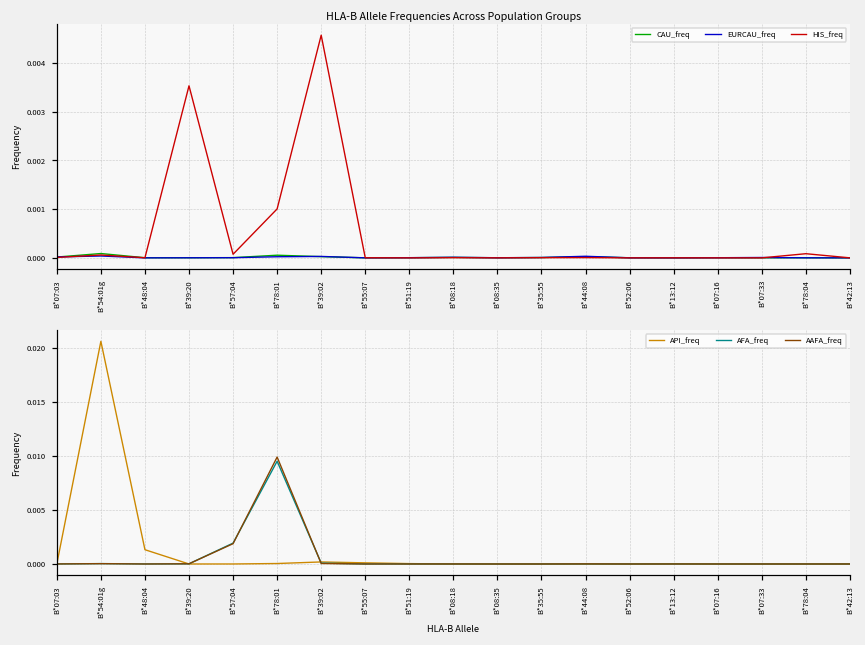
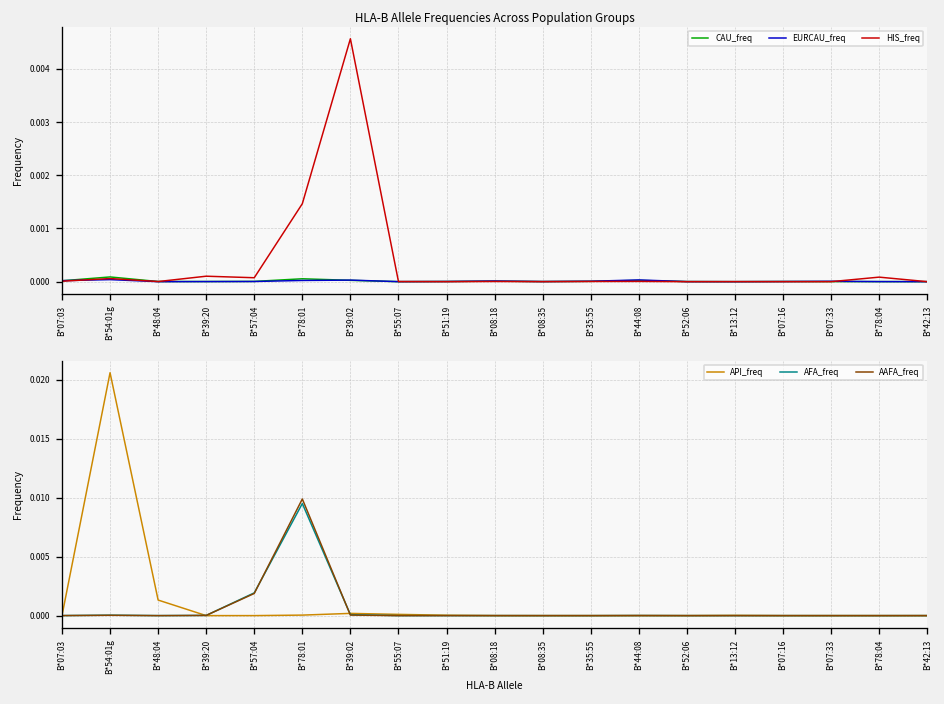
  {
    "HLA-B Allele Frequencies Across Population Groups": {
      "HIS_freq": {
-       "B*39:20": 0.0035,
+       "B*39:20": 0.0001,
        "B*57:04": 0.0001,
-       "B*78:01": 0.0010,
+       "B*78:01": 0.0015,
        "B*39:02": 0.0046,
        "B*78:04": 0.0001
      }
    }
  }
